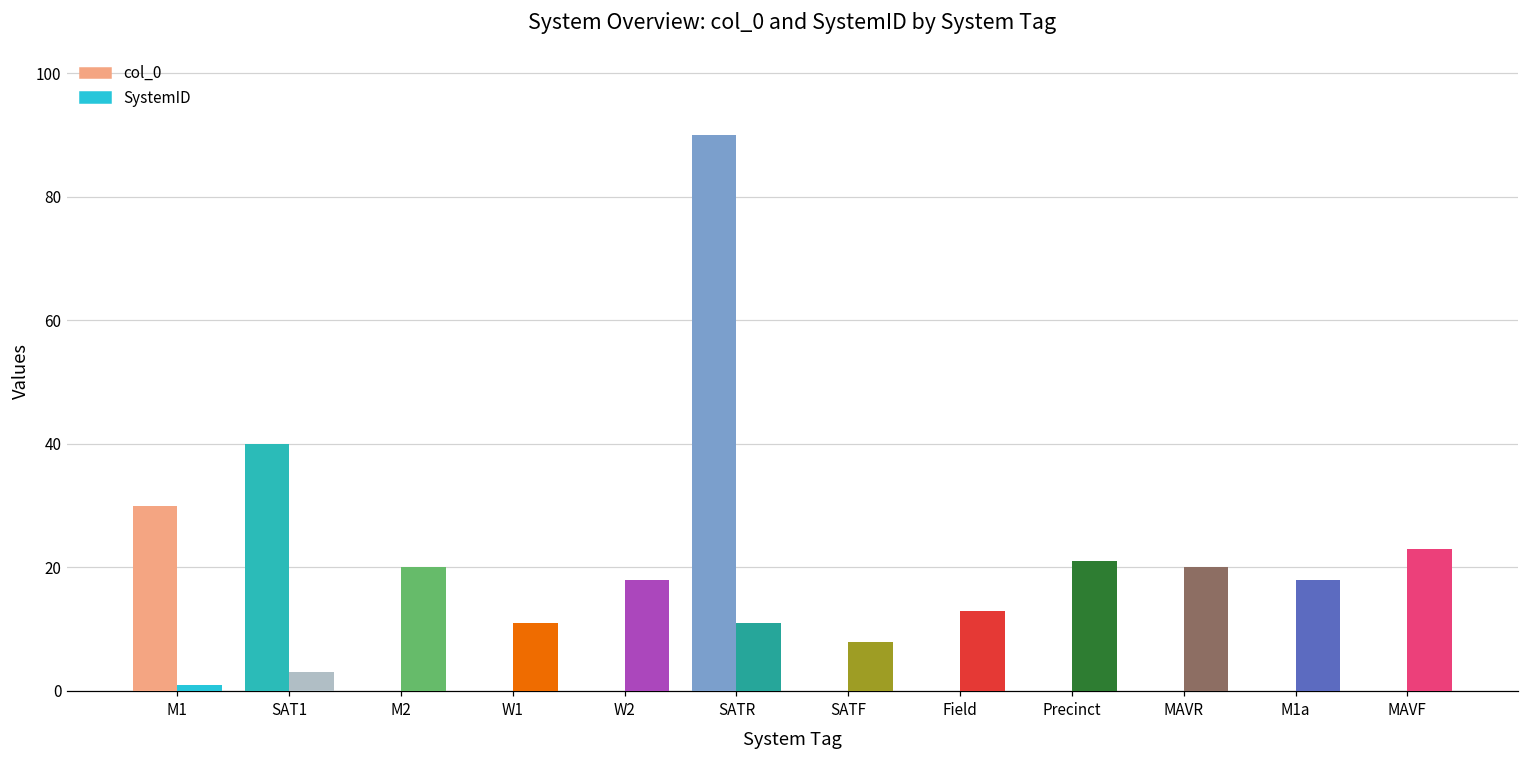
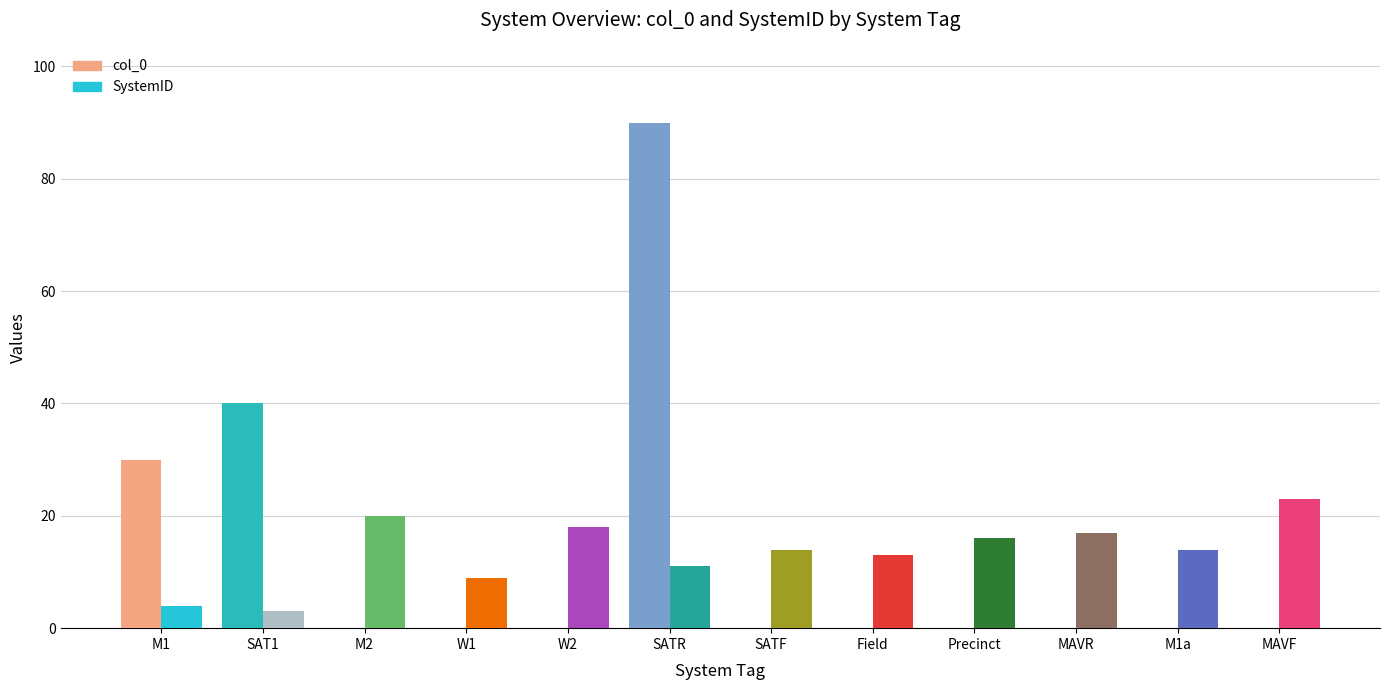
  {
    "col_0": {
      "M1": 30,
      "SAT1": 40,
      "M2": 0,
      "W1": 0,
      "W2": 0,
      "SATR": 90,
      "SATF": 0,
      "Field": 0,
      "Precinct": 0,
      "MAVR": 0,
      "M1a": 0,
      "MAVF": 0
    },
    "SystemID": {
-     "M1": 1,
+     "M1": 4,
      "SAT1": 3,
      "M2": 20,
-     "W1": 11,
+     "W1": 9,
      "W2": 18,
      "SATR": 11,
-     "SATF": 8,
+     "SATF": 14,
      "Field": 13,
-     "Precinct": 21,
-     "MAVR": 20,
-     "M1a": 18,
+     "Precinct": 16,
+     "MAVR": 17,
+     "M1a": 14,
      "MAVF": 23
    }
  }
